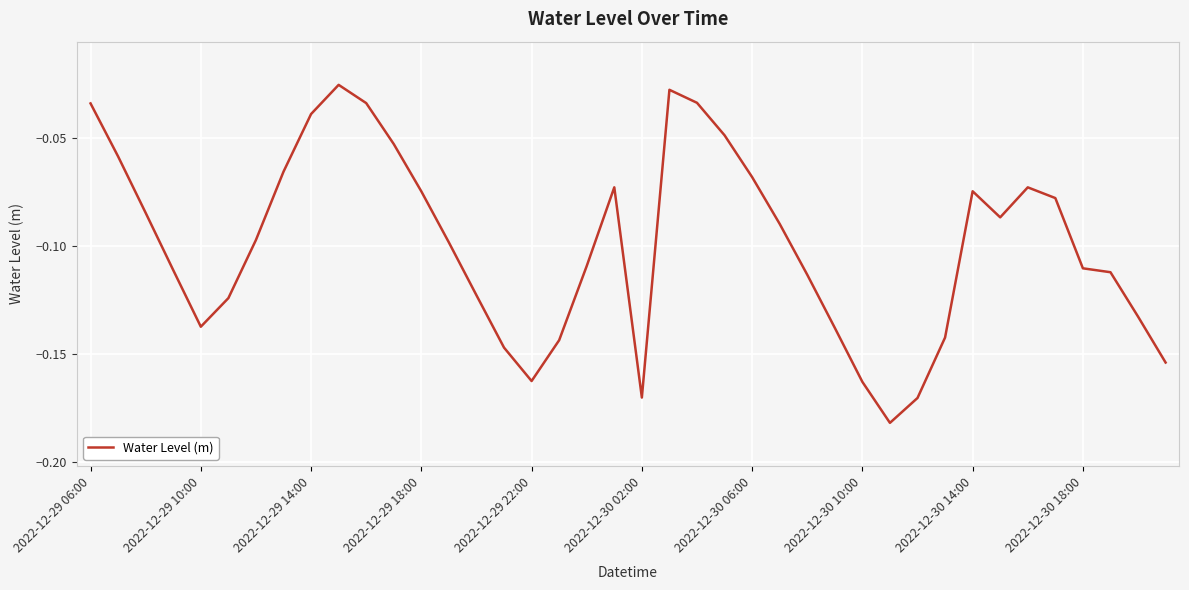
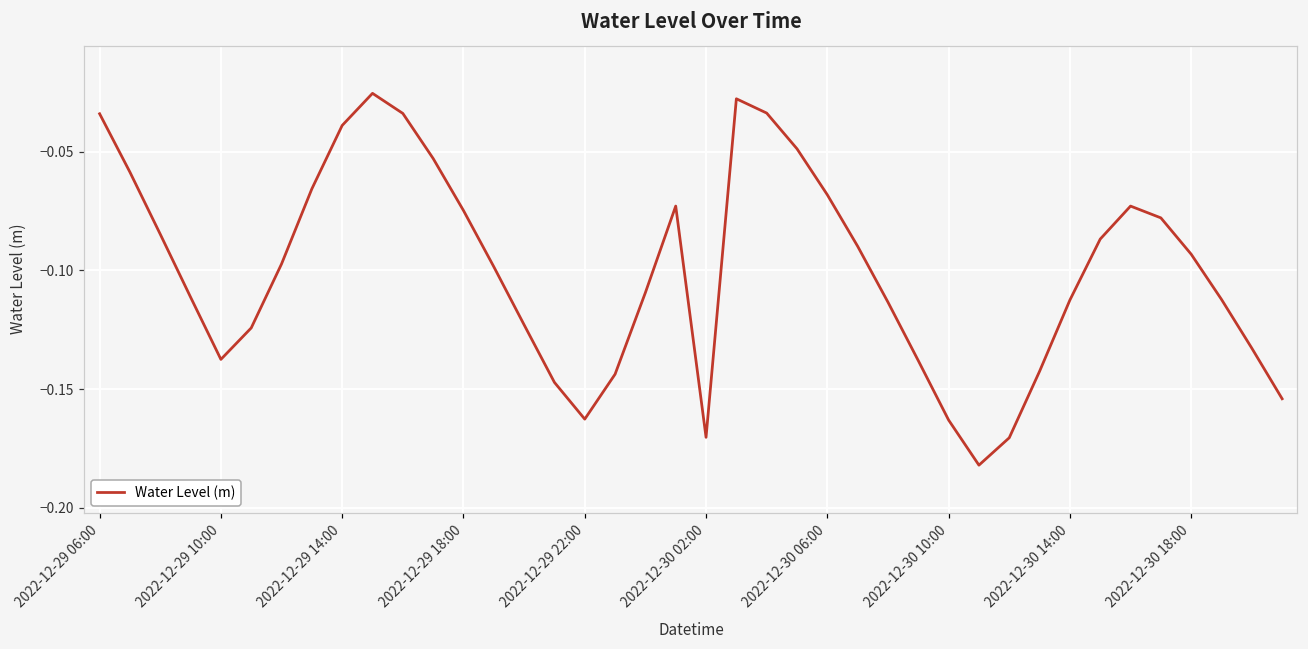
  {
    "2022-12-29 06:00": -0.034,
    "2022-12-29 10:00": -0.137,
    "2022-12-29 14:00": -0.039,
    "2022-12-29 18:00": -0.075,
    "2022-12-29 22:00": -0.163,
    "2022-12-30 02:00": -0.170,
    "2022-12-30 06:00": -0.068,
    "2022-12-30 10:00": -0.163,
-   "2022-12-30 14:00": -0.075,
-   "2022-12-30 18:00": -0.110
+   "2022-12-30 14:00": -0.112,
+   "2022-12-30 18:00": -0.093
  }
